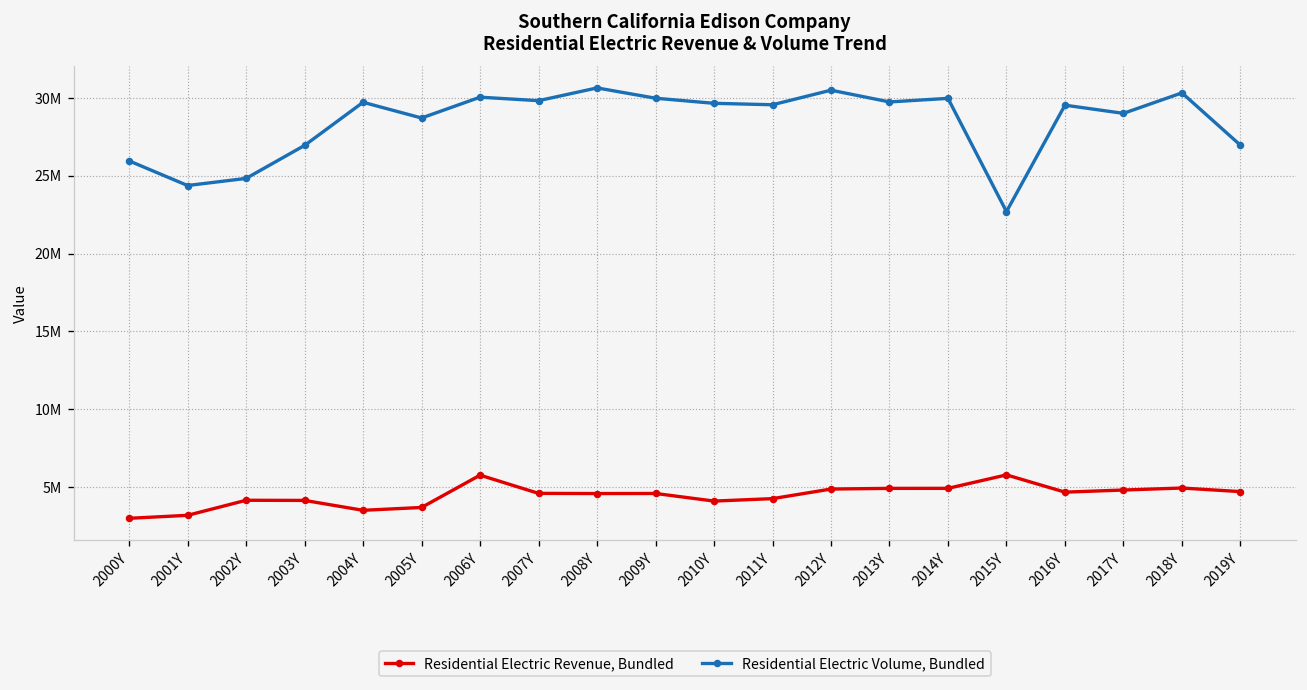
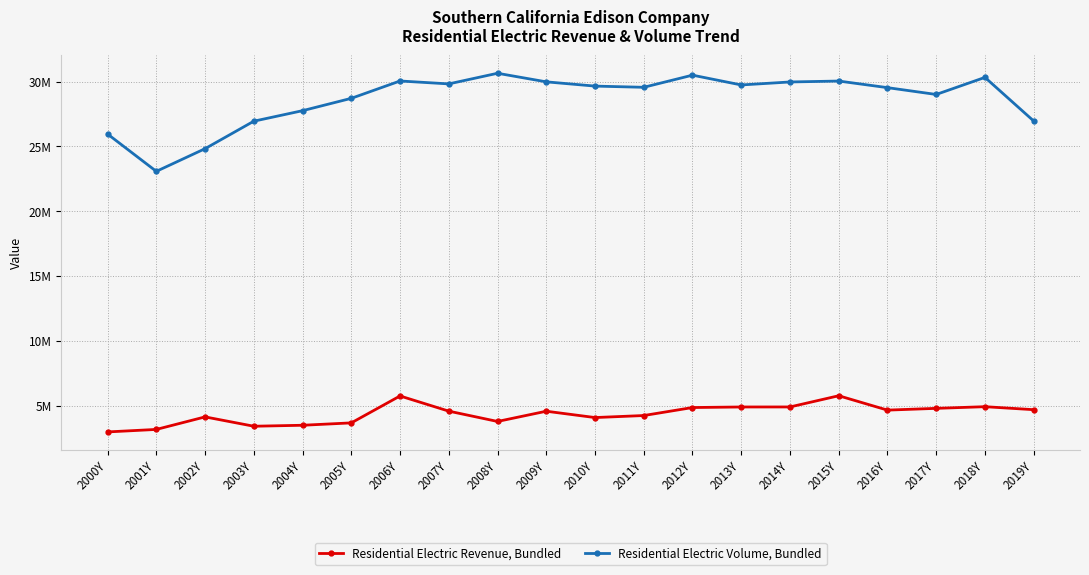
  {
    "Residential Electric Revenue, Bundled": {
      "2000Y": 3000000,
      "2001Y": 3200000,
      "2002Y": 4200000,
-     "2003Y": 4100000,
+     "2003Y": 3400000,
      "2004Y": 3500000,
      "2005Y": 3700000,
      "2006Y": 5800000,
      "2007Y": 4600000,
-     "2008Y": 4600000,
+     "2008Y": 3800000,
      "2009Y": 4600000,
      "2010Y": 4100000,
      "2011Y": 4300000,
      "2012Y": 4900000,
      "2013Y": 4900000,
      "2014Y": 4900000,
      "2015Y": 5800000,
      "2016Y": 4700000,
      "2017Y": 4800000,
      "2018Y": 4900000,
      "2019Y": 4700000
    },
    "Residential Electric Volume, Bundled": {
      "2000Y": 26000000,
-     "2001Y": 24400000,
+     "2001Y": 23100000,
      "2002Y": 24800000,
      "2003Y": 26900000,
-     "2004Y": 29700000,
+     "2004Y": 27800000,
      "2005Y": 28700000,
      "2006Y": 30000000,
      "2007Y": 29800000,
      "2008Y": 30600000,
      "2009Y": 30000000,
      "2010Y": 29700000,
      "2011Y": 29600000,
      "2012Y": 30500000,
      "2013Y": 29700000,
      "2014Y": 30000000,
-     "2015Y": 22700000,
+     "2015Y": 30000000,
      "2016Y": 29500000,
      "2017Y": 29000000,
      "2018Y": 30300000,
      "2019Y": 27000000
    }
  }
